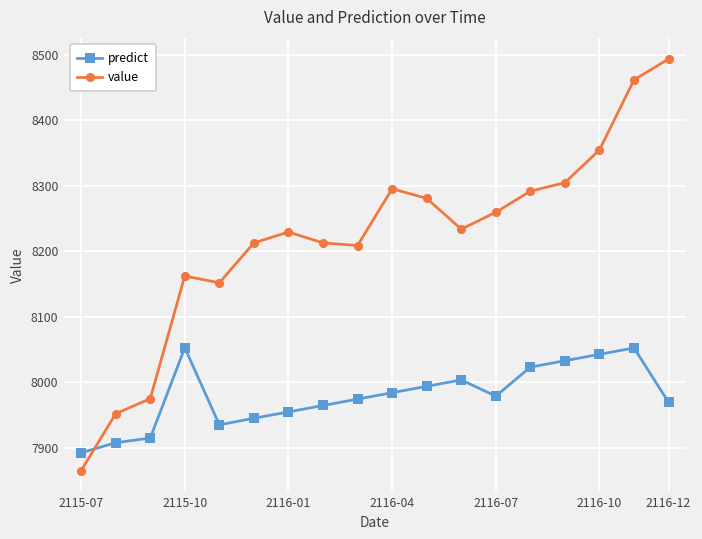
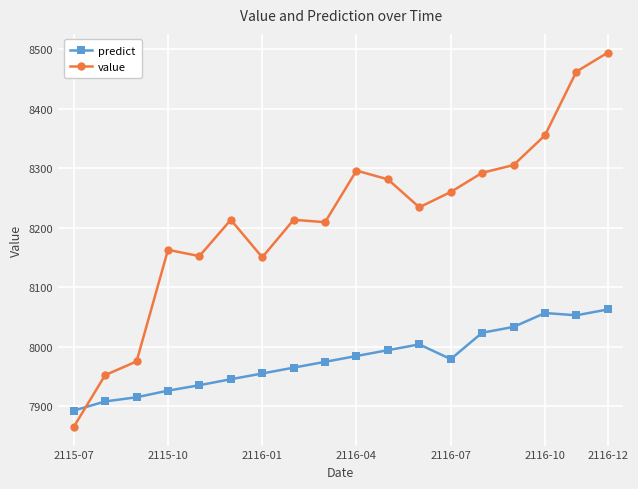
  {
    "predict": {
      "2115-07": 7890,
-     "2115-10": 8050,
+     "2115-10": 7930,
      "2116-01": 7950,
      "2116-04": 7980,
      "2116-07": 7980,
-     "2116-10": 8040,
-     "2116-12": 7970
+     "2116-10": 8060,
+     "2116-12": 8060
    },
    "value": {
      "2115-07": 7870,
      "2115-10": 8160,
-     "2116-01": 8230,
+     "2116-01": 8150,
      "2116-04": 8300,
      "2116-07": 8260,
      "2116-10": 8360,
      "2116-12": 8490
    }
  }
